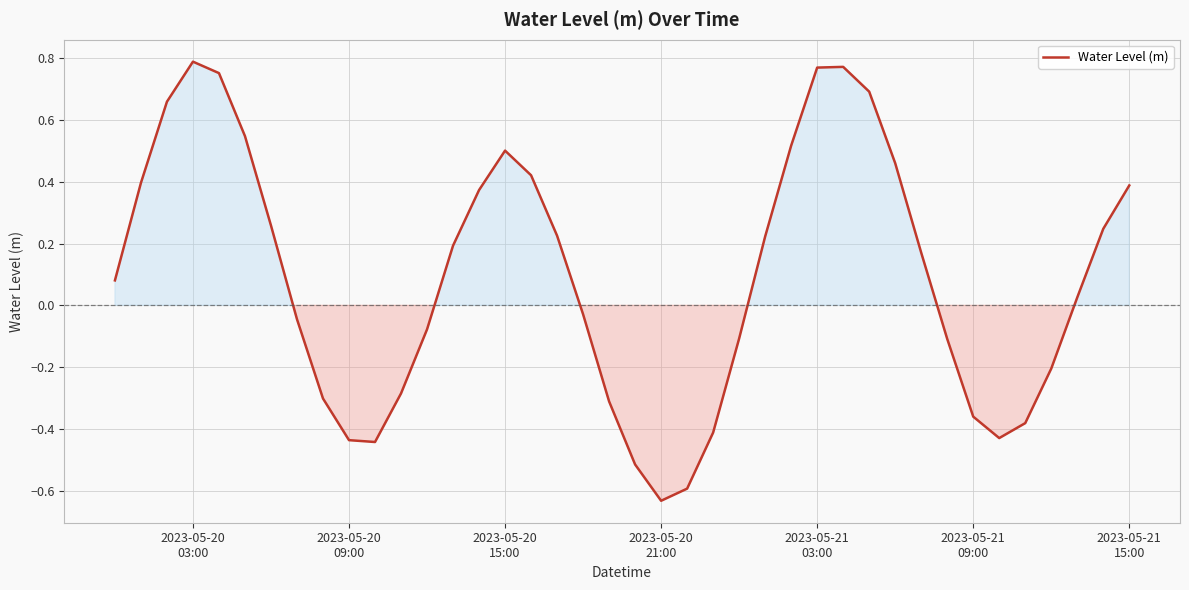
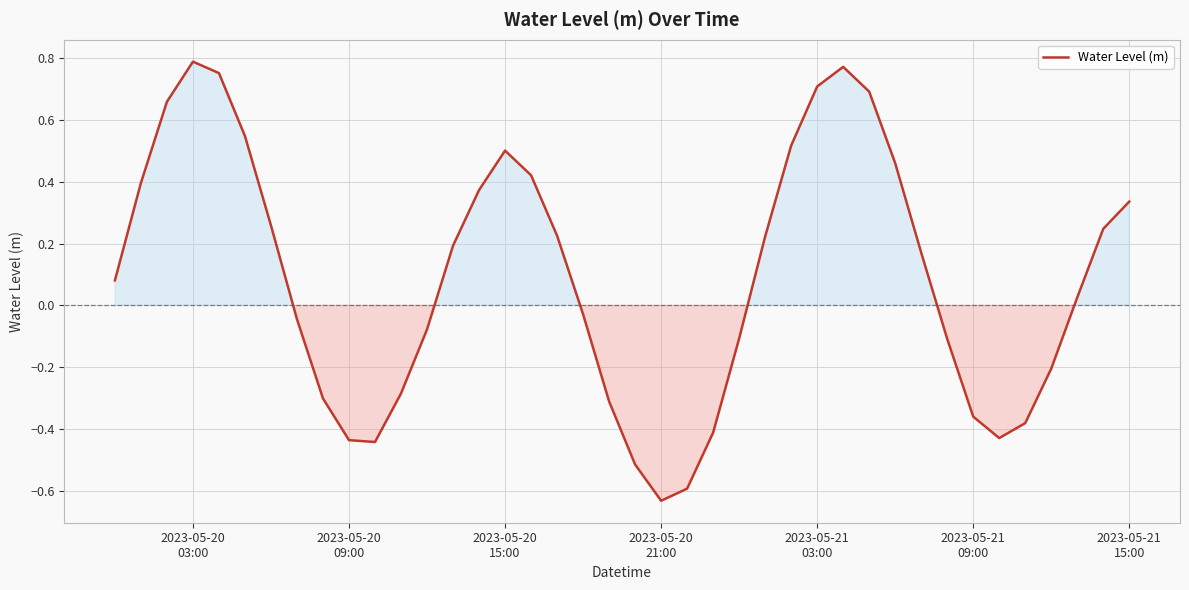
  {
    "2023-05-20 03:00": 0.79,
    "2023-05-20 09:00": -0.44,
    "2023-05-20 15:00": 0.50,
    "2023-05-20 21:00": -0.63,
-   "2023-05-21 03:00": 0.77,
+   "2023-05-21 03:00": 0.71,
    "2023-05-21 09:00": -0.36,
-   "2023-05-21 15:00": 0.39
+   "2023-05-21 15:00": 0.34
  }
